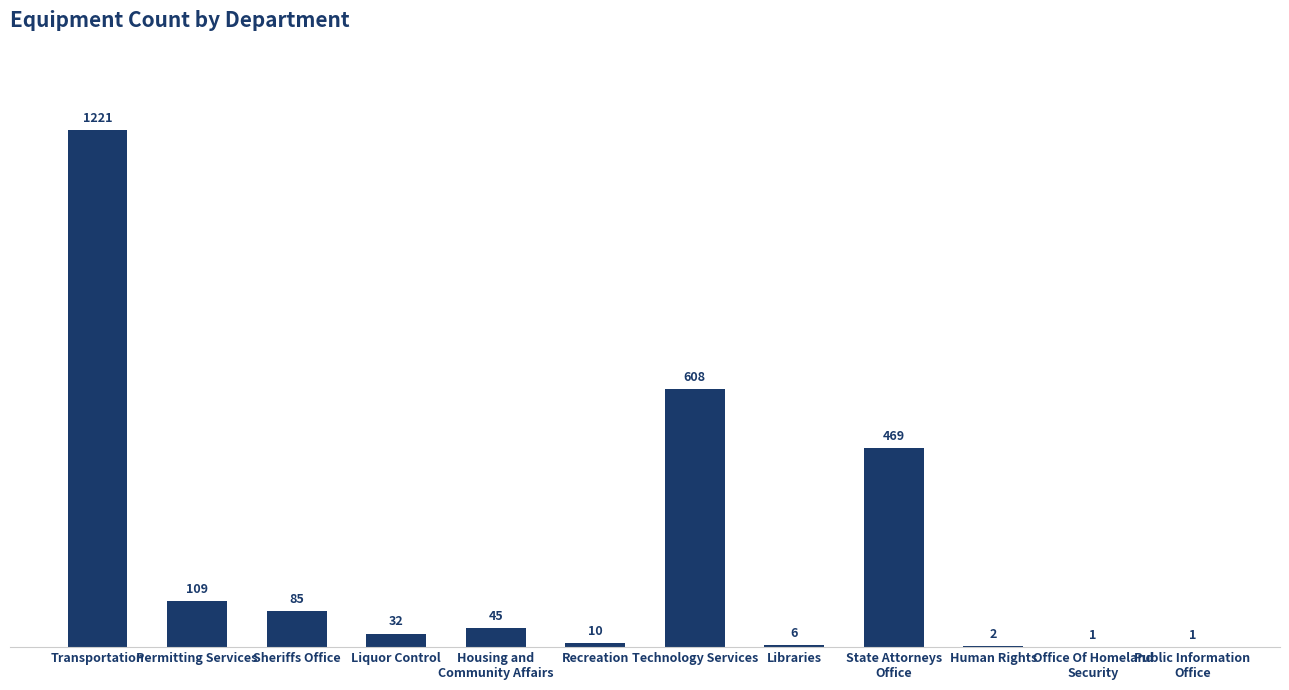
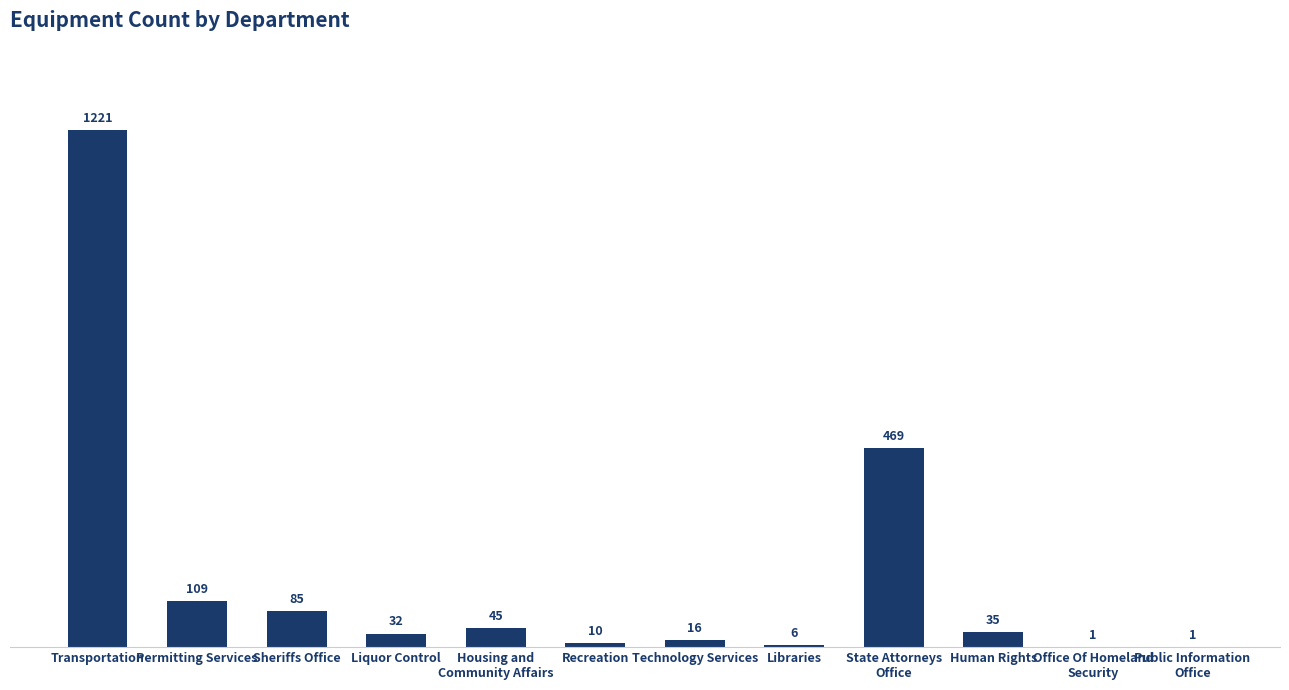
  {
    "Transportation": 1221,
    "Permitting Services": 109,
    "Sheriffs Office": 85,
    "Liquor Control": 32,
    "Housing and Community Affairs": 45,
    "Recreation": 10,
-   "Technology Services": 608,
+   "Technology Services": 16,
    "Libraries": 6,
    "State Attorneys Office": 469,
-   "Human Rights": 2
+   "Human Rights": 35
  }
